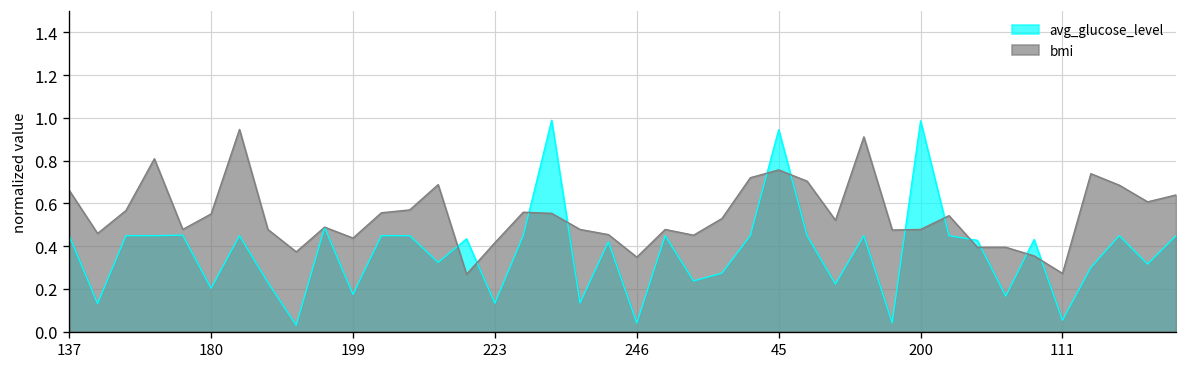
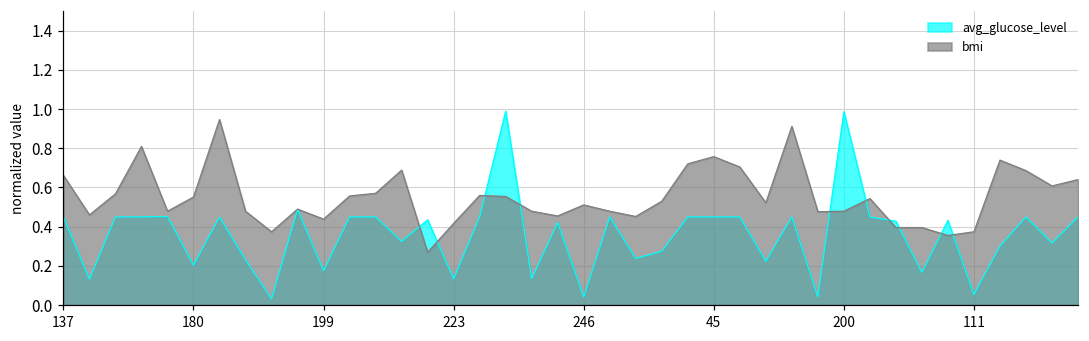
  {
    "avg_glucose_level": {
      "137": 0.45,
      "180": 0.20,
      "199": 0.17,
      "223": 0.13,
      "246": 0.04,
-     "45": 0.94,
+     "45": 0.45,
      "200": 0.99,
      "111": 0.05
    },
    "bmi": {
      "137": 0.66,
      "180": 0.55,
      "199": 0.44,
      "223": 0.42,
-     "246": 0.35,
+     "246": 0.51,
      "45": 0.76,
      "200": 0.48,
-     "111": 0.27
+     "111": 0.37
    }
  }
